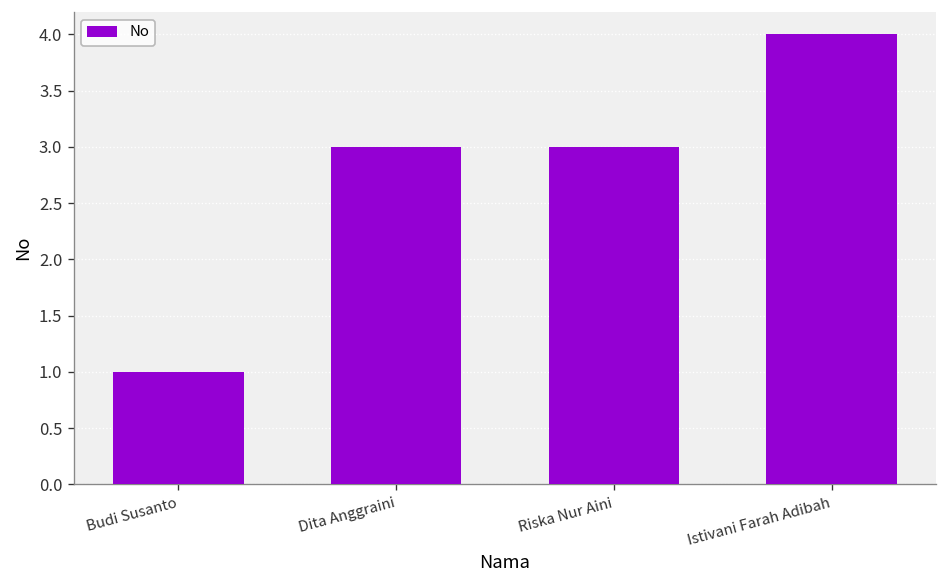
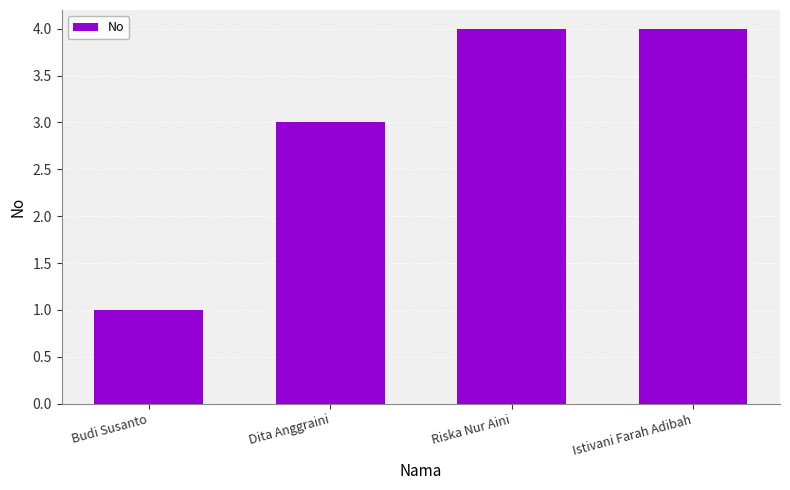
  {
    "Budi Susanto": 1,
    "Dita Anggraini": 3,
-   "Riska Nur Aini": 3,
+   "Riska Nur Aini": 4,
    "Istivani Farah Adibah": 4
  }
